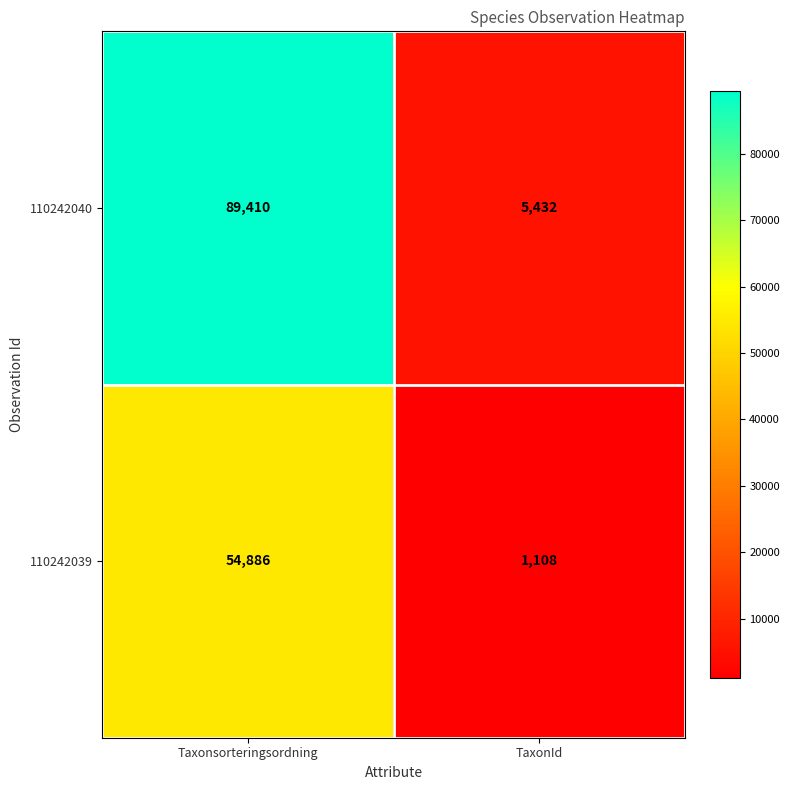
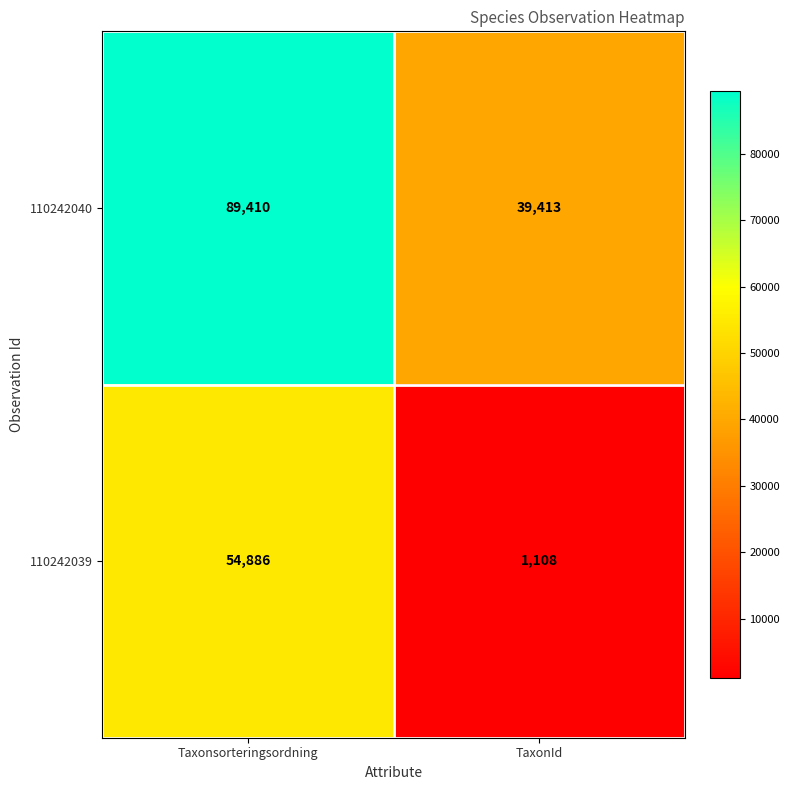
  {
    "110242040": {
      "Taxonsorteringsordning": "89,410",
-     "TaxonId": "5,432"
+     "TaxonId": "39,413"
    },
    "110242039": {
      "Taxonsorteringsordning": "54,886",
      "TaxonId": "1,108"
    }
  }
